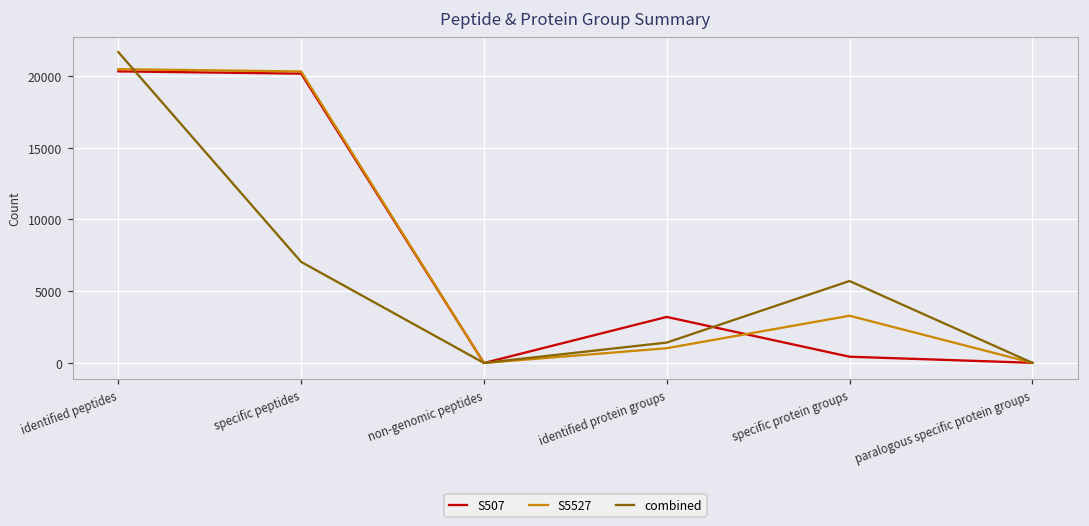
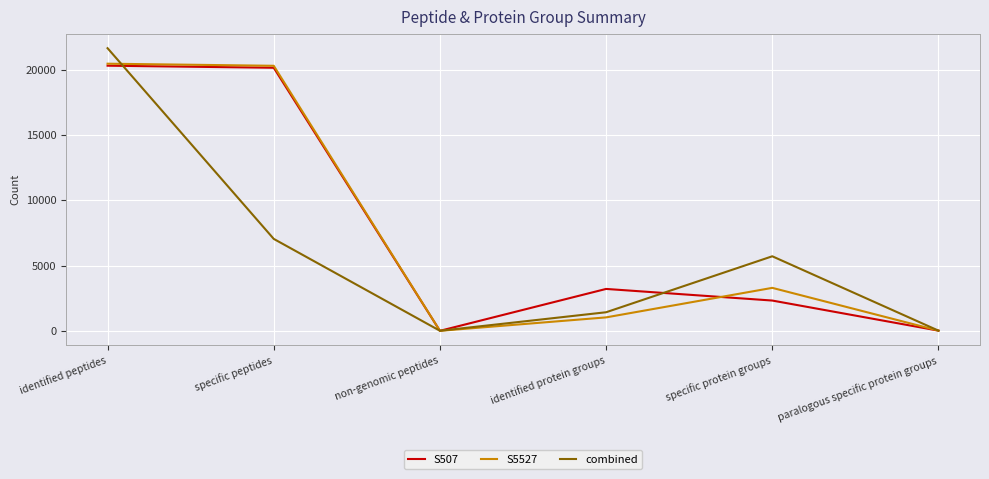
  {
    "S507": {
      "identified protein groups": 3200,
-     "specific protein groups": 400
+     "specific protein groups": 2300
    },
    "S5527": {
      "identified protein groups": 1000,
      "specific protein groups": 3300
    },
    "combined": {
      "identified peptides": 21700,
      "specific peptides": 7000,
      "identified protein groups": 1400,
      "specific protein groups": 5700
    }
  }
